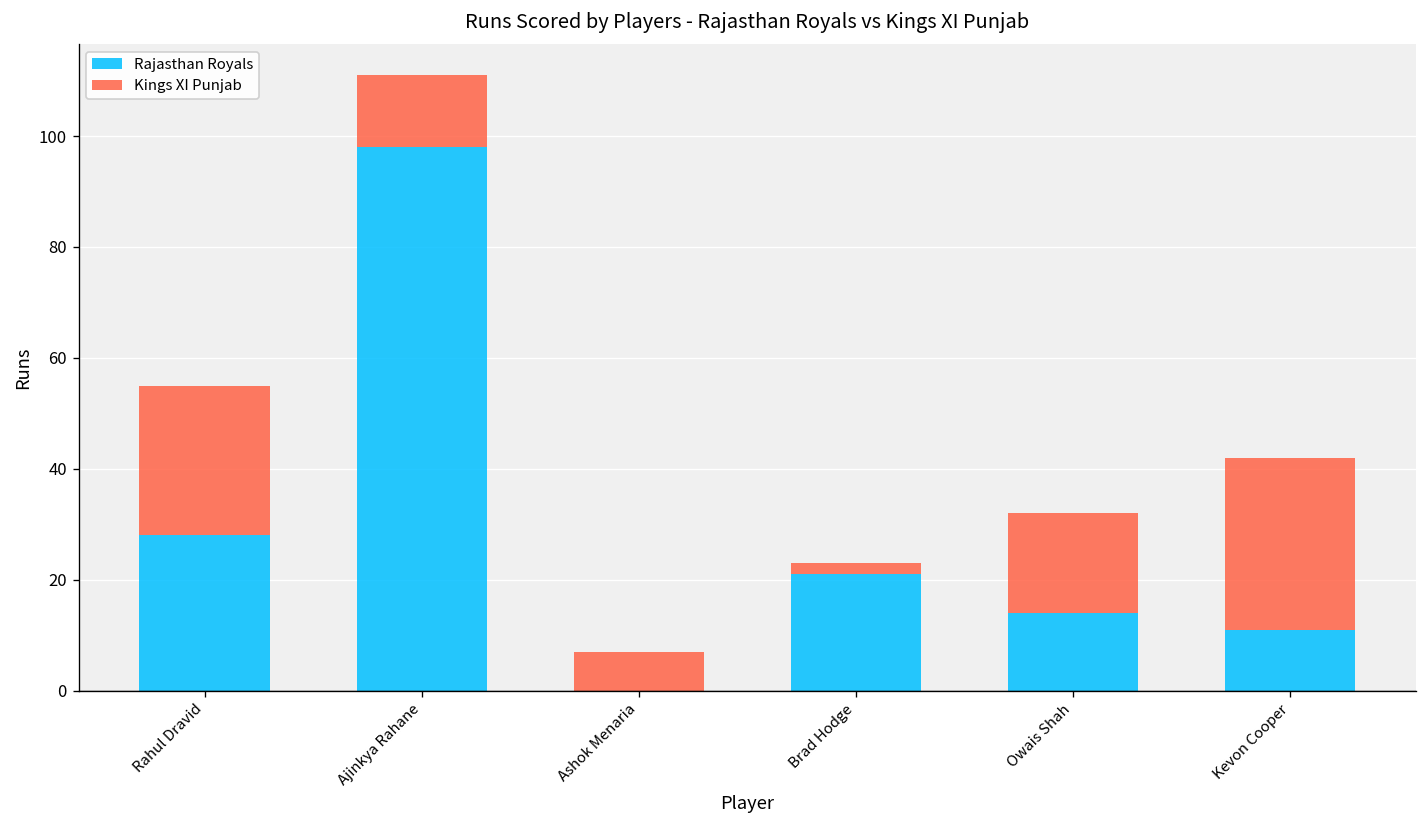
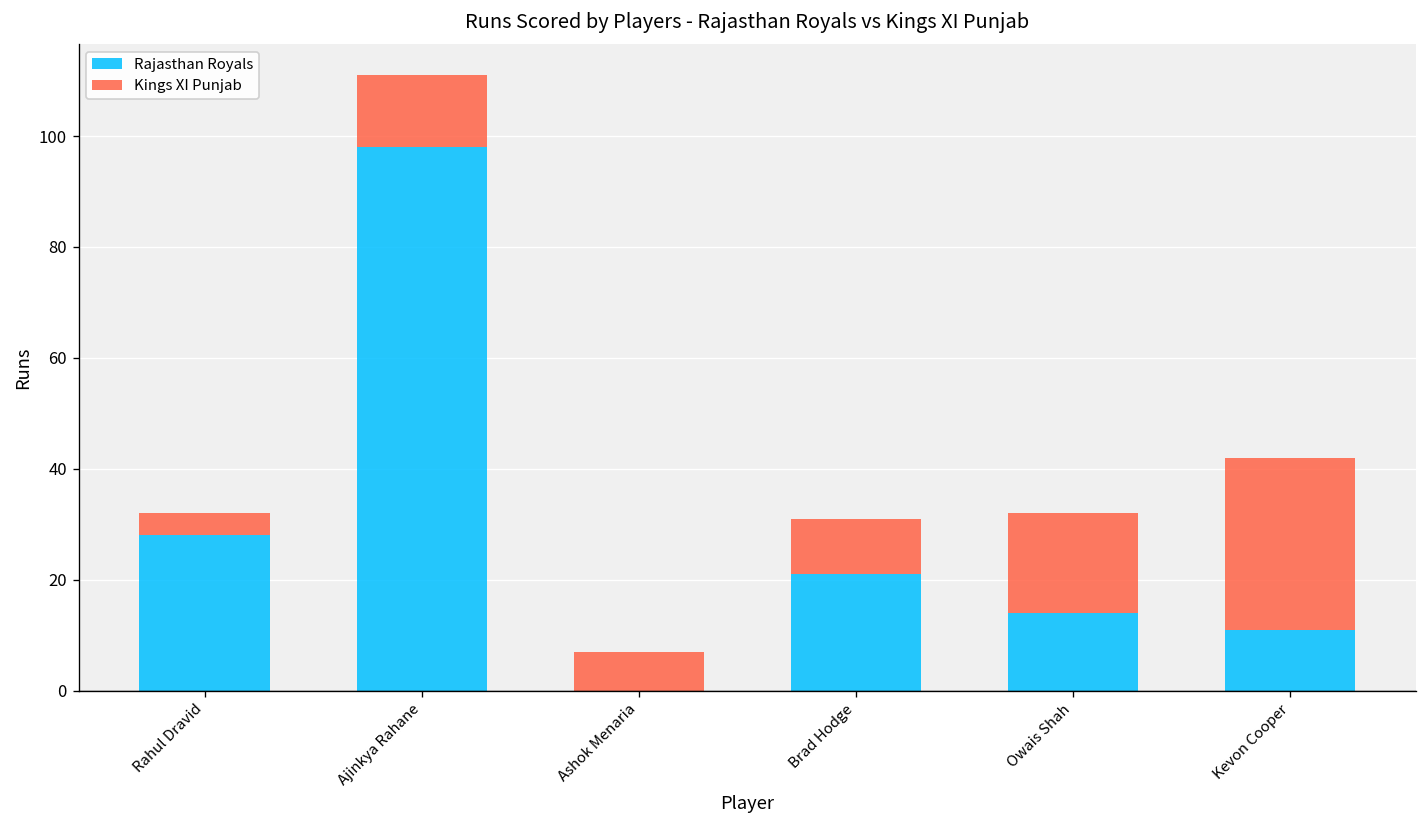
  {
    "Kings XI Punjab": {
-     "Rahul Dravid": 27,
+     "Rahul Dravid": 4,
      "Ajinkya Rahane": 13,
      "Ashok Menaria": 7,
-     "Brad Hodge": 2,
+     "Brad Hodge": 10,
      "Owais Shah": 18,
      "Kevon Cooper": 31
    }
  }
